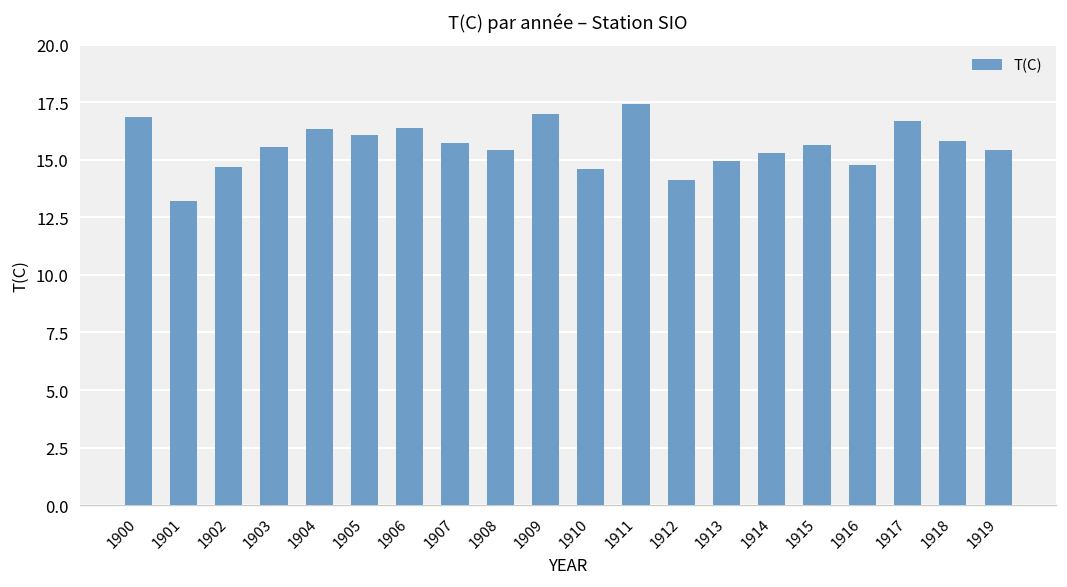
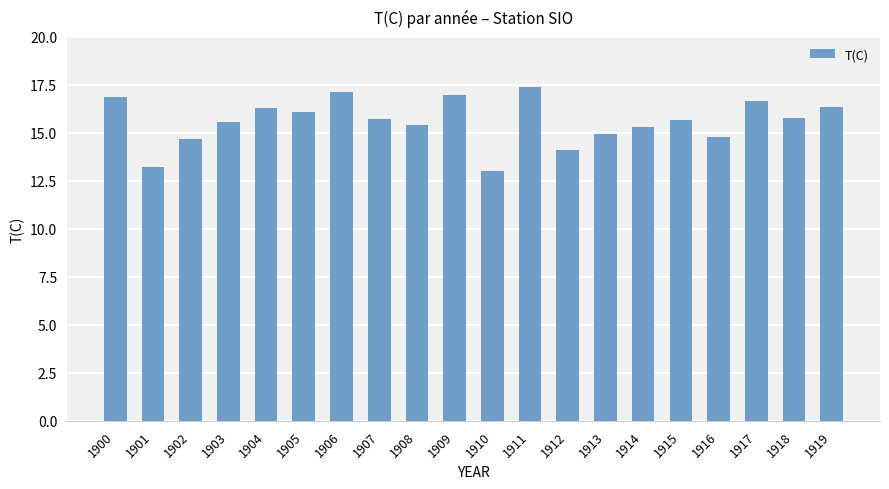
  {
    "1900": 16.9,
    "1901": 13.2,
    "1902": 14.7,
    "1903": 15.6,
    "1904": 16.3,
    "1905": 16.1,
-   "1906": 16.4,
+   "1906": 17.1,
    "1907": 15.7,
    "1908": 15.4,
    "1909": 17.0,
-   "1910": 14.6,
+   "1910": 13.0,
    "1911": 17.4,
    "1912": 14.1,
    "1913": 15.0,
    "1914": 15.3,
    "1915": 15.7,
    "1916": 14.8,
    "1917": 16.7,
    "1918": 15.8,
-   "1919": 15.4
+   "1919": 16.4
  }
